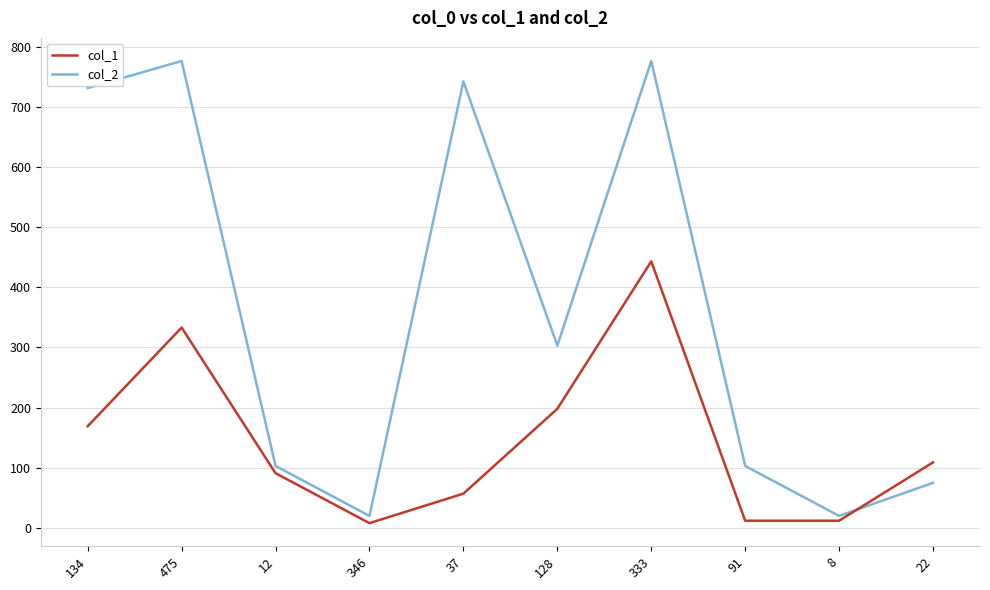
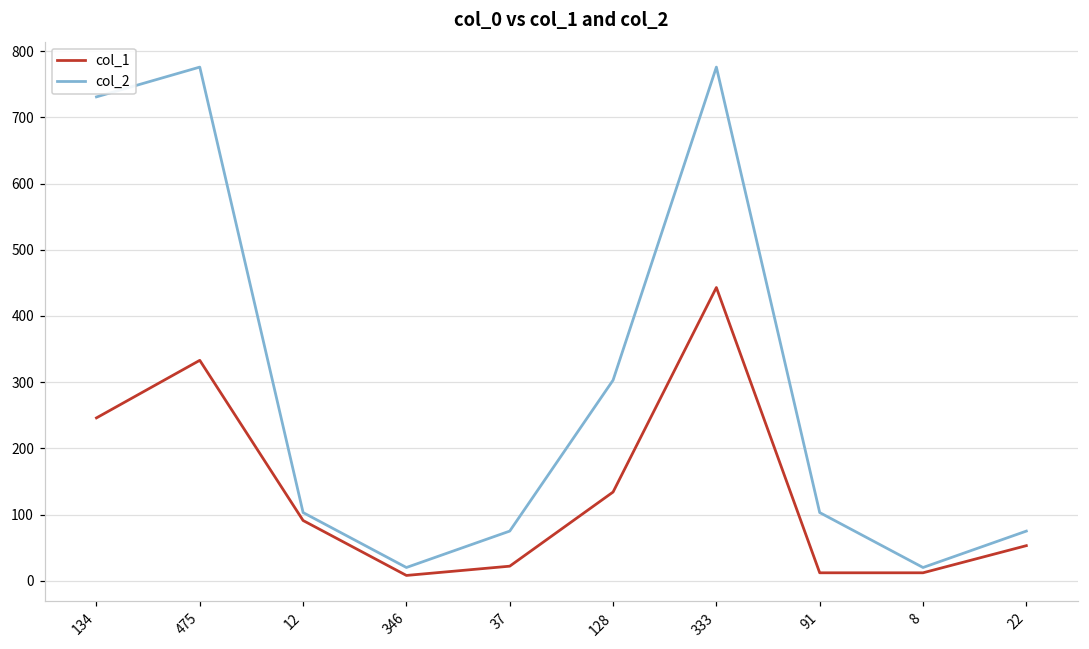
  {
    "col_1": {
-     "134": 170,
+     "134": 250,
      "475": 330,
      "12": 90,
      "346": 10,
-     "37": 60,
-     "128": 200,
+     "37": 20,
+     "128": 130,
      "333": 440,
      "91": 10,
      "8": 10,
-     "22": 110
+     "22": 50
    },
    "col_2": {
      "134": 730,
      "475": 780,
      "12": 100,
      "346": 20,
-     "37": 740,
+     "37": 80,
      "128": 300,
      "333": 780,
      "91": 100,
      "8": 20,
      "22": 80
    }
  }
